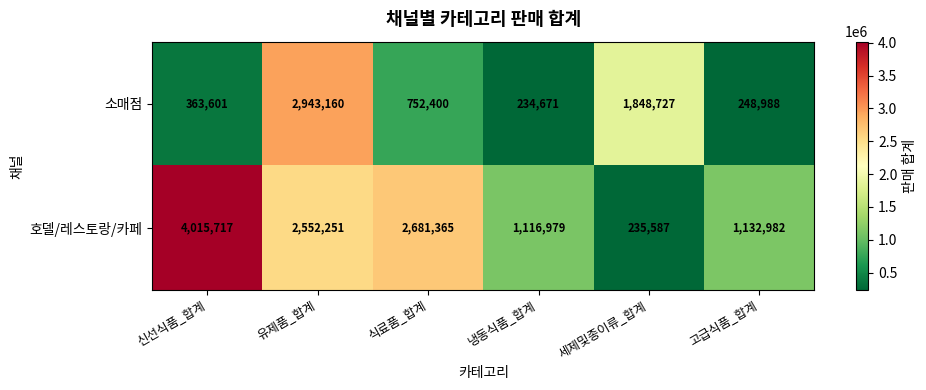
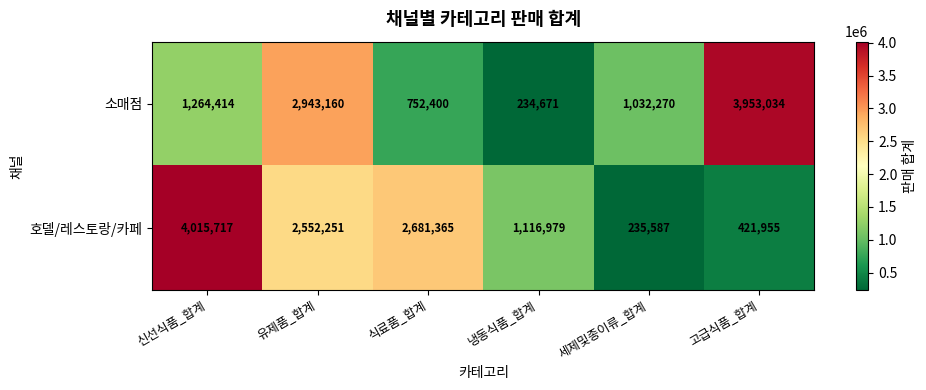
  {
    "소매점": {
-     "신선식품_합계": "363,601",
+     "신선식품_합계": "1,264,414",
      "유제품_합계": "2,943,160",
      "식료품_합계": "752,400",
      "냉동식품_합계": "234,671",
-     "세제및종이류_합계": "1,848,727",
-     "고급식품_합계": "248,988"
+     "세제및종이류_합계": "1,032,270",
+     "고급식품_합계": "3,953,034"
    },
    "호델/레스토랑/카페": {
      "신선식품_합계": "4,015,717",
      "유제품_합계": "2,552,251",
      "식료품_합계": "2,681,365",
      "냉동식품_합계": "1,116,979",
      "세제및종이류_합계": "235,587",
-     "고급식품_합계": "1,132,982"
+     "고급식품_합계": "421,955"
    }
  }
